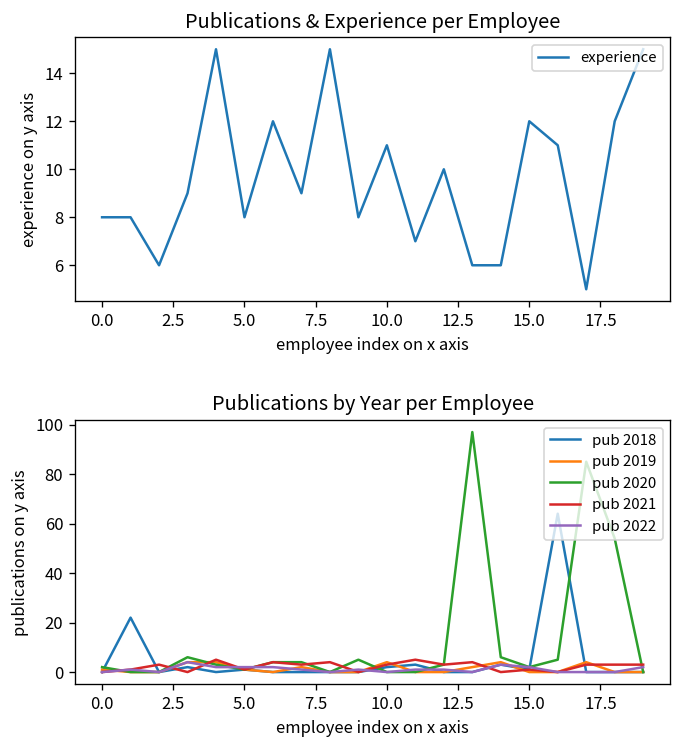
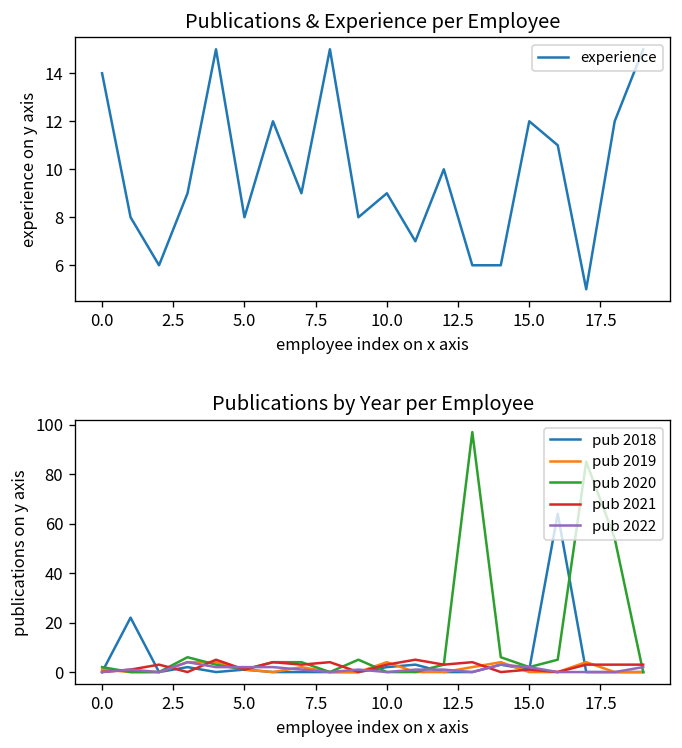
  {
    "Publications & Experience per Employee": {
-     "0.0": 8,
+     "0.0": 14,
      "5.0": 8,
-     "10.0": 11,
+     "10.0": 9,
      "15.0": 12
    }
  }
